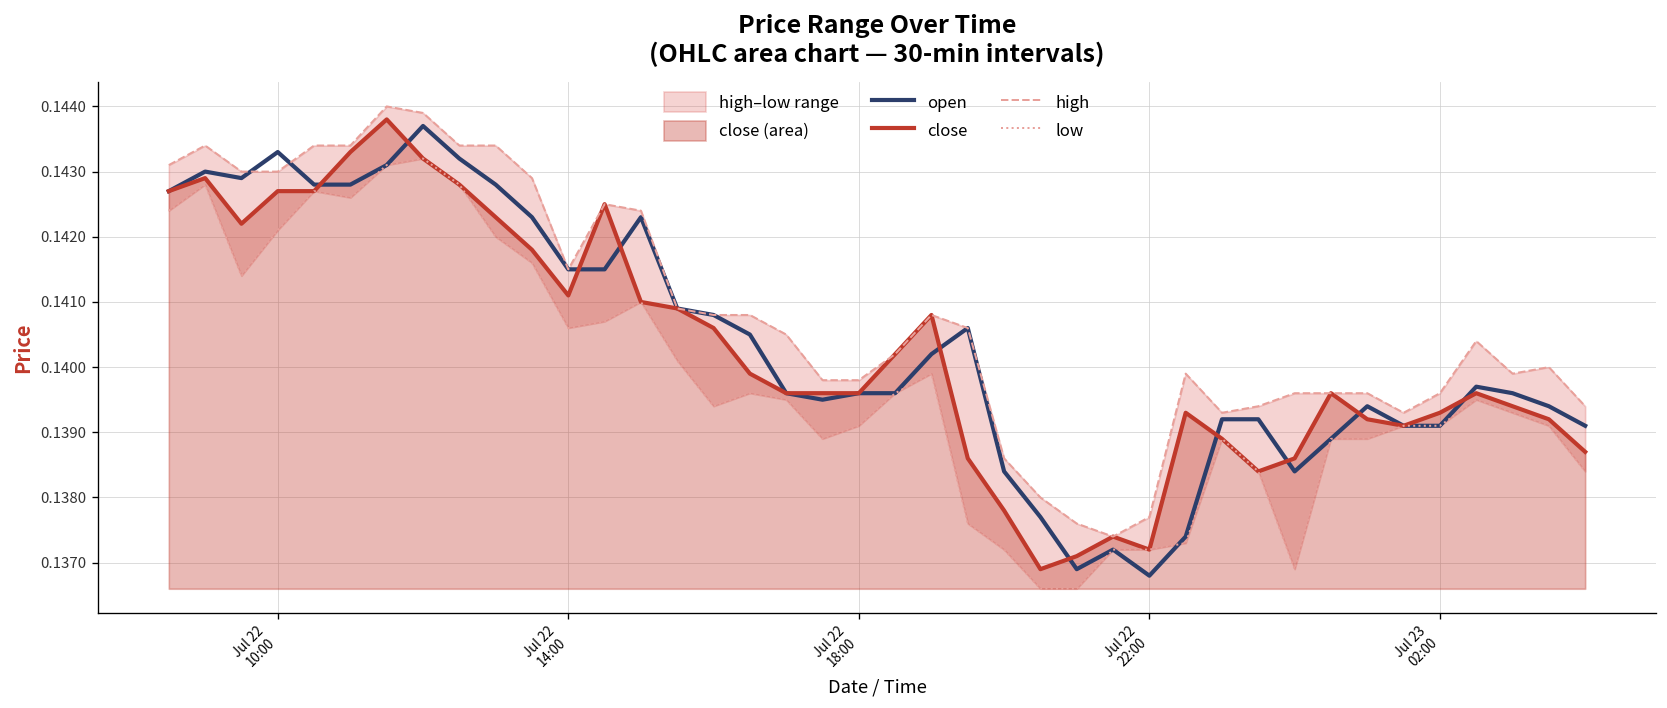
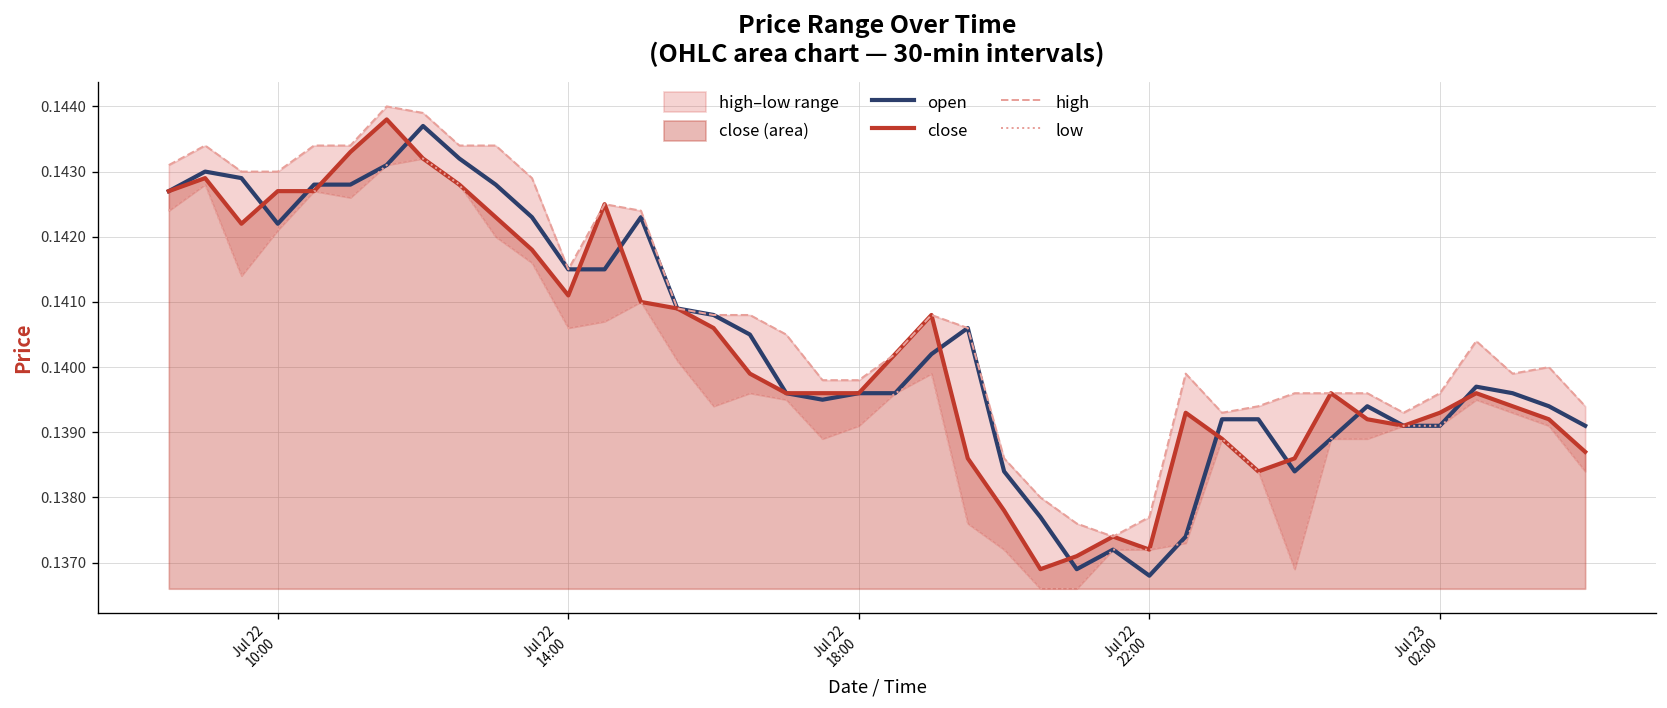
  {
    "open": {
-     "Jul 22 10:00": 0.1433,
+     "Jul 22 10:00": 0.1422,
      "Jul 22 22:00": 0.1368
    }
  }
